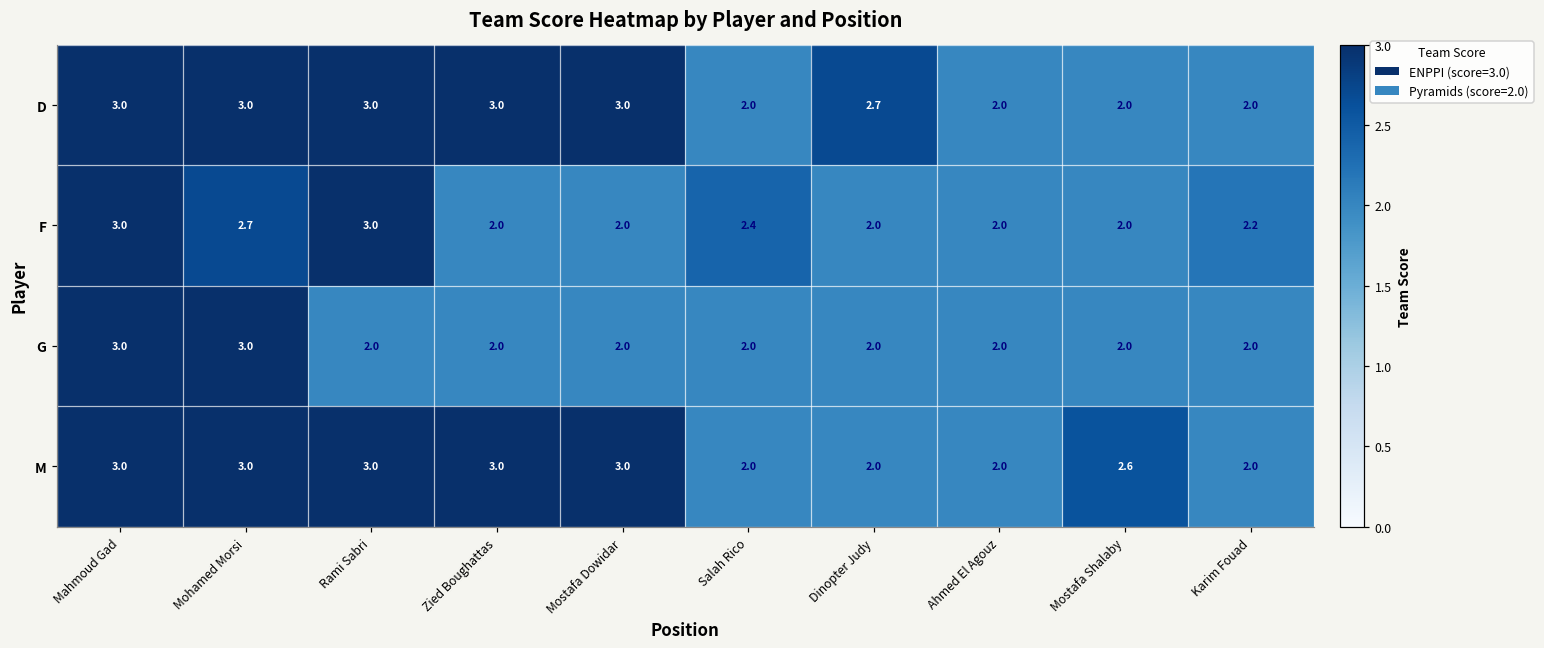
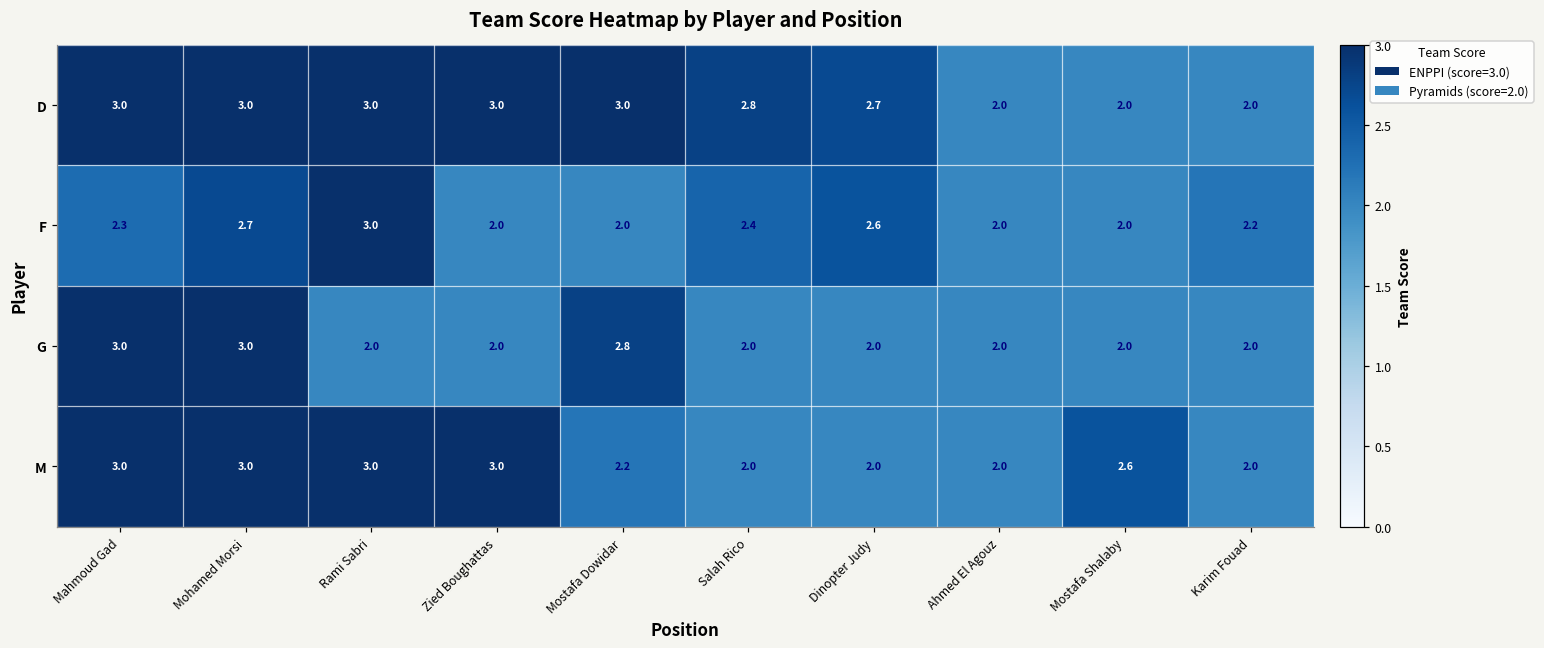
  {
    "D": {
      "Mahmoud Gad": 3.0,
      "Mohamed Morsi": 3.0,
      "Rami Sabri": 3.0,
      "Zied Boughattas": 3.0,
      "Mostafa Dowidar": 3.0,
-     "Salah Rico": 2.0,
+     "Salah Rico": 2.8,
      "Dinopter Judy": 2.7,
      "Ahmed El Agouz": 2.0,
      "Mostafa Shalaby": 2.0,
      "Karim Fouad": 2.0
    },
    "F": {
-     "Mahmoud Gad": 3.0,
+     "Mahmoud Gad": 2.3,
      "Mohamed Morsi": 2.7,
      "Rami Sabri": 3.0,
      "Zied Boughattas": 2.0,
      "Mostafa Dowidar": 2.0,
      "Salah Rico": 2.4,
-     "Dinopter Judy": 2.0,
+     "Dinopter Judy": 2.6,
      "Ahmed El Agouz": 2.0,
      "Mostafa Shalaby": 2.0,
      "Karim Fouad": 2.2
    },
    "G": {
      "Mahmoud Gad": 3.0,
      "Mohamed Morsi": 3.0,
      "Rami Sabri": 2.0,
      "Zied Boughattas": 2.0,
-     "Mostafa Dowidar": 2.0,
+     "Mostafa Dowidar": 2.8,
      "Salah Rico": 2.0,
      "Dinopter Judy": 2.0,
      "Ahmed El Agouz": 2.0,
      "Mostafa Shalaby": 2.0,
      "Karim Fouad": 2.0
    },
    "M": {
      "Mahmoud Gad": 3.0,
      "Mohamed Morsi": 3.0,
      "Rami Sabri": 3.0,
      "Zied Boughattas": 3.0,
-     "Mostafa Dowidar": 3.0,
+     "Mostafa Dowidar": 2.2,
      "Salah Rico": 2.0,
      "Dinopter Judy": 2.0,
      "Ahmed El Agouz": 2.0,
      "Mostafa Shalaby": 2.6,
      "Karim Fouad": 2.0
    }
  }
